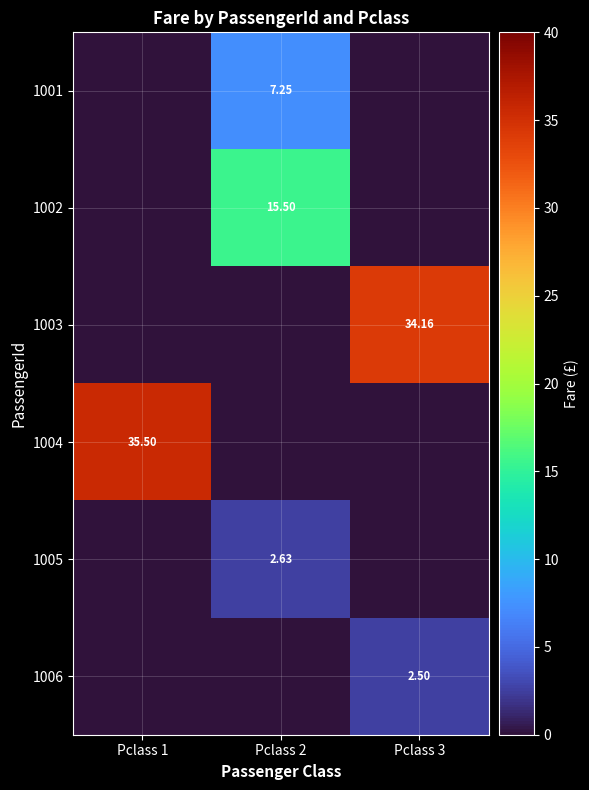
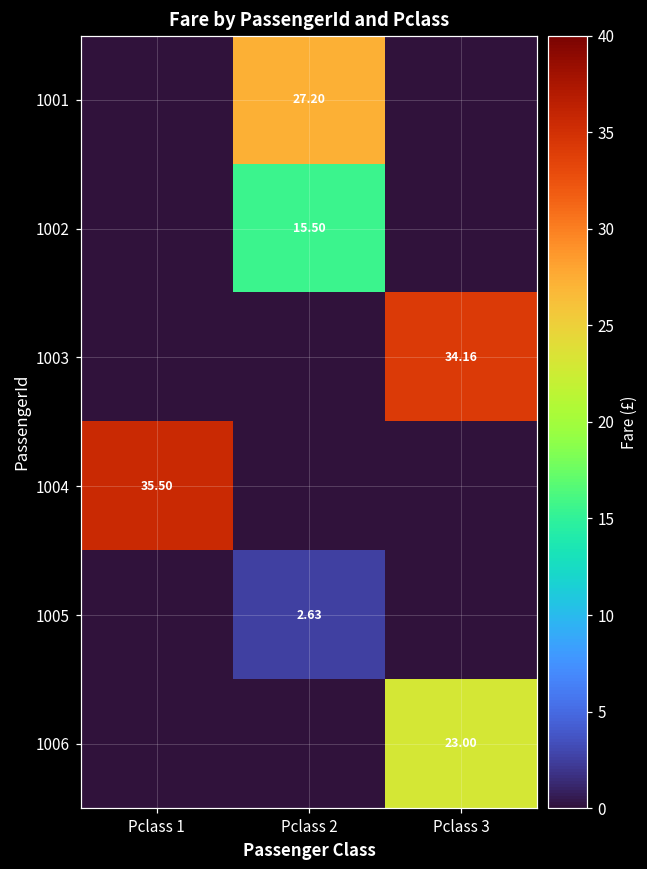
  {
    "1001": {
-     "Pclass 2": 7.25
+     "Pclass 2": 27.20
    },
    "1002": {
      "Pclass 2": 15.50
    },
    "1003": {
      "Pclass 3": 34.16
    },
    "1004": {
      "Pclass 1": 35.50
    },
    "1005": {
      "Pclass 2": 2.63
    },
    "1006": {
-     "Pclass 3": 2.50
+     "Pclass 3": 23.00
    }
  }
